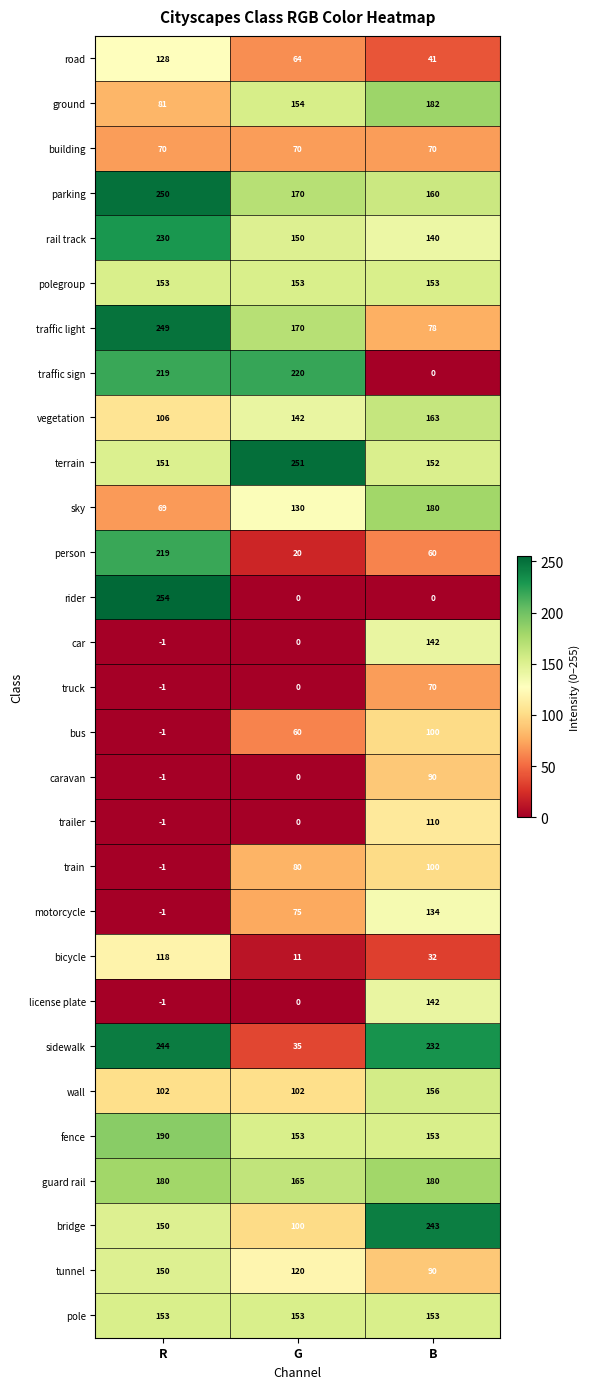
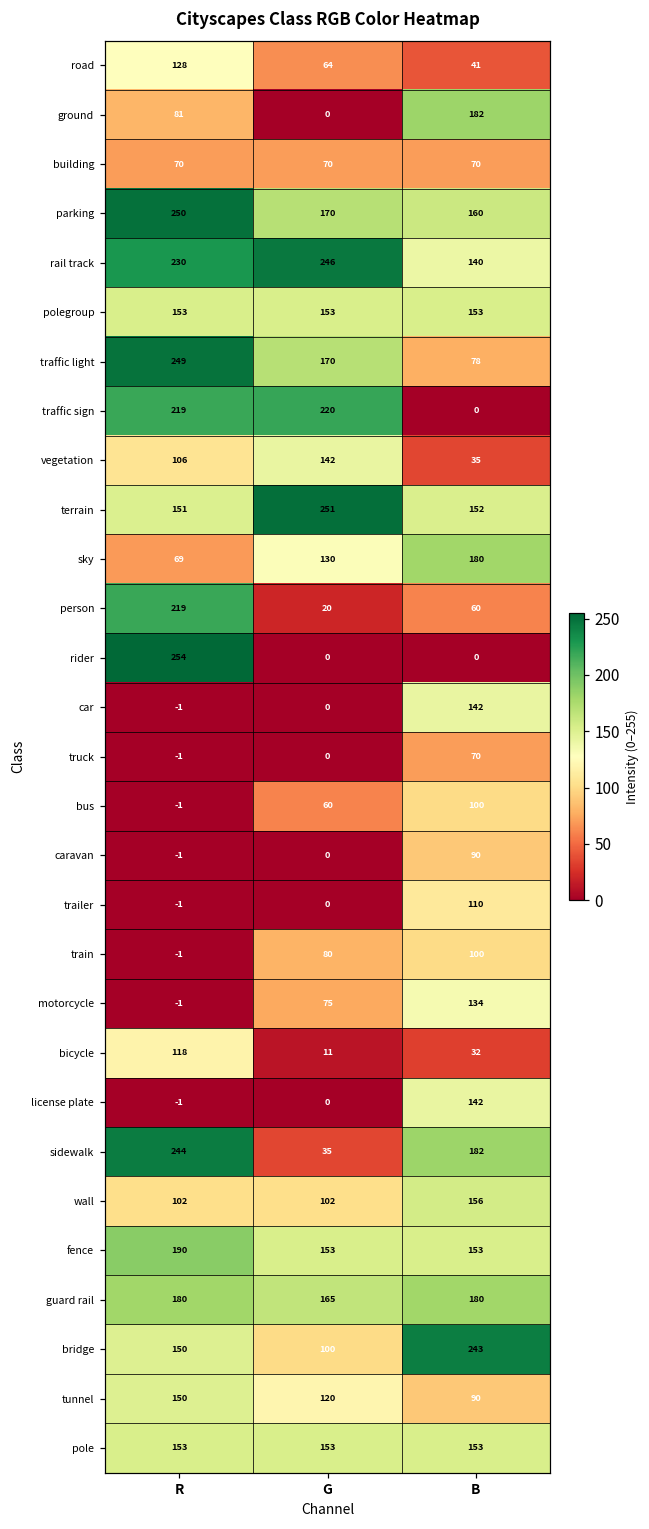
  {
    "road": {
      "R": 128,
      "G": 64,
      "B": 41
    },
    "ground": {
      "R": 81,
-     "G": 154,
+     "G": 0,
      "B": 182
    },
    "building": {
      "R": 70,
      "G": 70,
      "B": 70
    },
    "parking": {
      "R": 250,
      "G": 170,
      "B": 160
    },
    "rail track": {
      "R": 230,
-     "G": 150,
+     "G": 246,
      "B": 140
    },
    "polegroup": {
      "R": 153,
      "G": 153,
      "B": 153
    },
    "traffic light": {
      "R": 249,
      "G": 170,
      "B": 78
    },
    "traffic sign": {
      "R": 219,
      "G": 220,
      "B": 0
    },
    "vegetation": {
      "R": 106,
      "G": 142,
-     "B": 163
+     "B": 35
    },
    "terrain": {
      "R": 151,
      "G": 251,
      "B": 152
    },
    "sky": {
      "R": 69,
      "G": 130,
      "B": 180
    },
    "person": {
      "R": 219,
      "G": 20,
      "B": 60
    },
    "rider": {
      "R": 254,
      "G": 0,
      "B": 0
    },
    "car": {
      "R": -1,
      "G": 0,
      "B": 142
    },
    "truck": {
      "R": -1,
      "G": 0,
      "B": 70
    },
    "bus": {
      "R": -1,
      "G": 60,
      "B": 100
    },
    "caravan": {
      "R": -1,
      "G": 0,
      "B": 90
    },
    "trailer": {
      "R": -1,
      "G": 0,
      "B": 110
    },
    "train": {
      "R": -1,
      "G": 80,
      "B": 100
    },
    "motorcycle": {
      "R": -1,
      "G": 75,
      "B": 134
    },
    "bicycle": {
      "R": 118,
      "G": 11,
      "B": 32
    },
    "license plate": {
      "R": -1,
      "G": 0,
      "B": 142
    },
    "sidewalk": {
      "R": 244,
      "G": 35,
-     "B": 232
+     "B": 182
    },
    "wall": {
      "R": 102,
      "G": 102,
      "B": 156
    },
    "fence": {
      "R": 190,
      "G": 153,
      "B": 153
    },
    "guard rail": {
      "R": 180,
      "G": 165,
      "B": 180
    },
    "bridge": {
      "R": 150,
      "G": 100,
      "B": 243
    },
    "tunnel": {
      "R": 150,
      "G": 120,
      "B": 90
    },
    "pole": {
      "R": 153,
      "G": 153,
      "B": 153
    }
  }
